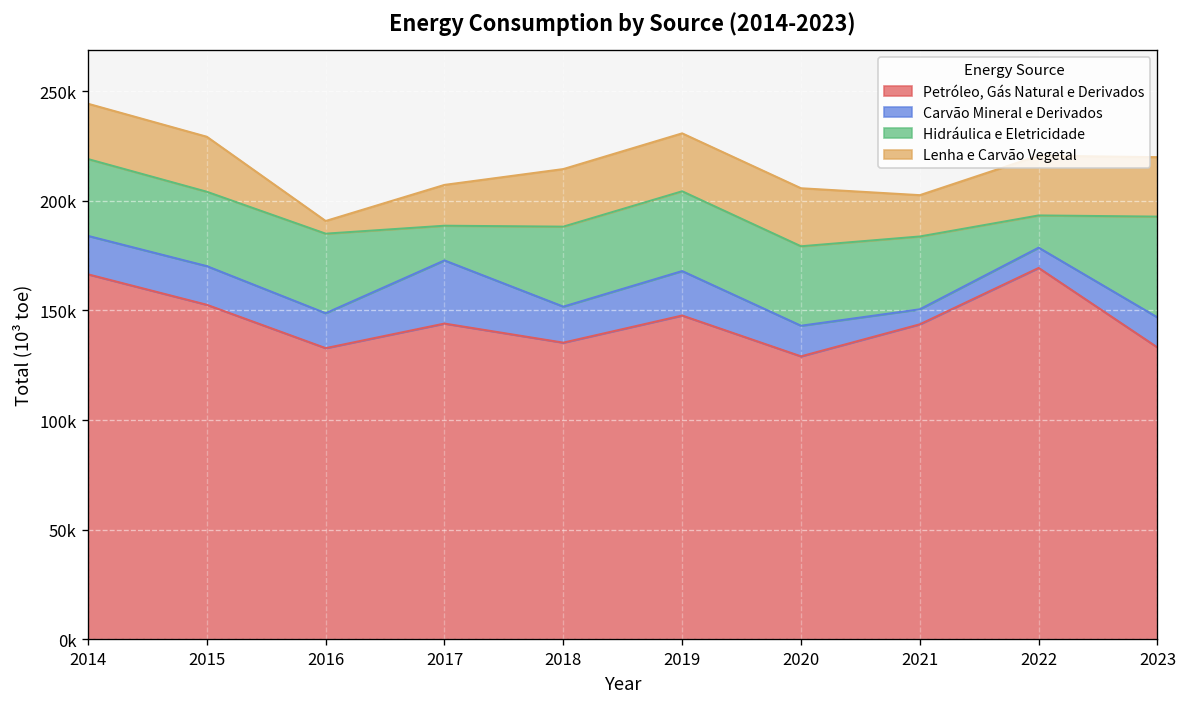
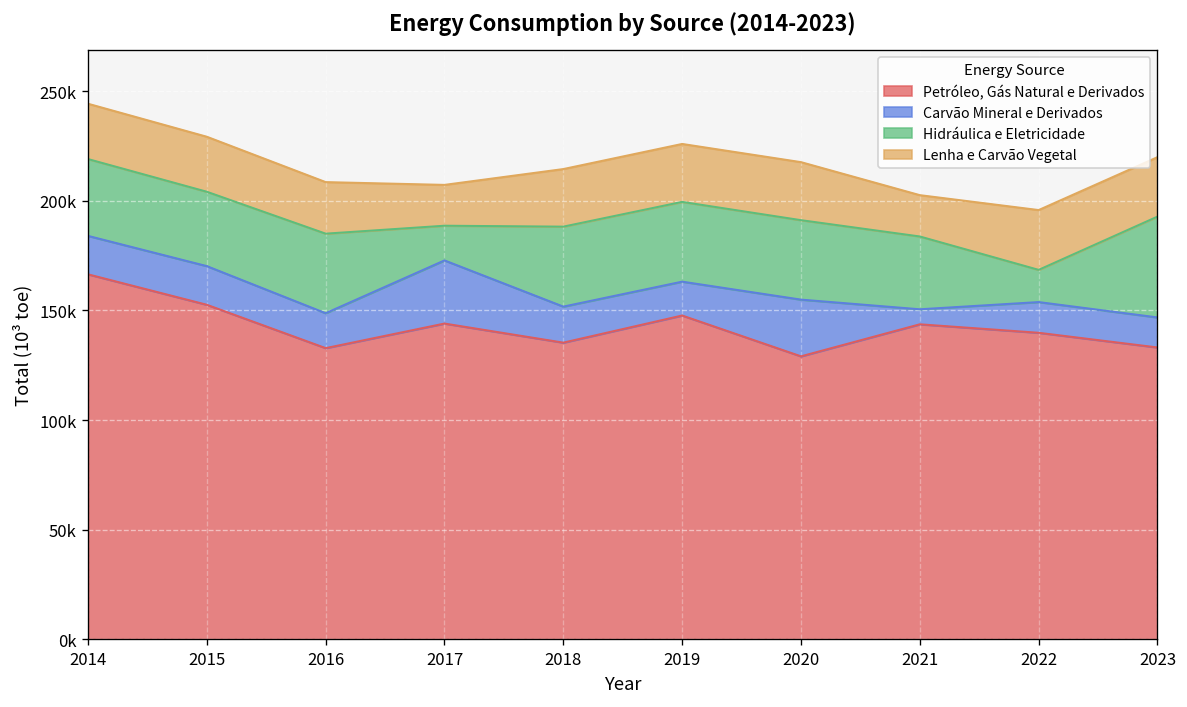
  {
    "Petróleo, Gás Natural e Derivados": {
      "2014": 166000,
      "2015": 153000,
      "2016": 133000,
      "2017": 144000,
      "2018": 135000,
      "2019": 148000,
      "2020": 129000,
      "2021": 144000,
-     "2022": 169000,
+     "2022": 140000,
      "2023": 133000
    },
    "Carvão Mineral e Derivados": {
      "2014": 18000,
      "2015": 18000,
      "2016": 16000,
      "2017": 29000,
      "2018": 16000,
-     "2019": 20000,
-     "2020": 14000,
+     "2019": 15000,
+     "2020": 26000,
      "2021": 7000,
-     "2022": 9000,
+     "2022": 14000,
      "2023": 14000
    },
    "Hidráulica e Eletricidade": {
      "2014": 35000,
      "2015": 34000,
      "2016": 36000,
      "2017": 16000,
      "2018": 36000,
      "2019": 36000,
      "2020": 36000,
      "2021": 33000,
      "2022": 15000,
      "2023": 46000
    },
    "Lenha e Carvão Vegetal": {
      "2014": 25000,
      "2015": 25000,
-     "2016": 6000,
+     "2016": 24000,
      "2017": 19000,
      "2018": 26000,
      "2019": 26000,
      "2020": 26000,
      "2021": 19000,
      "2023": 27000
    }
  }
